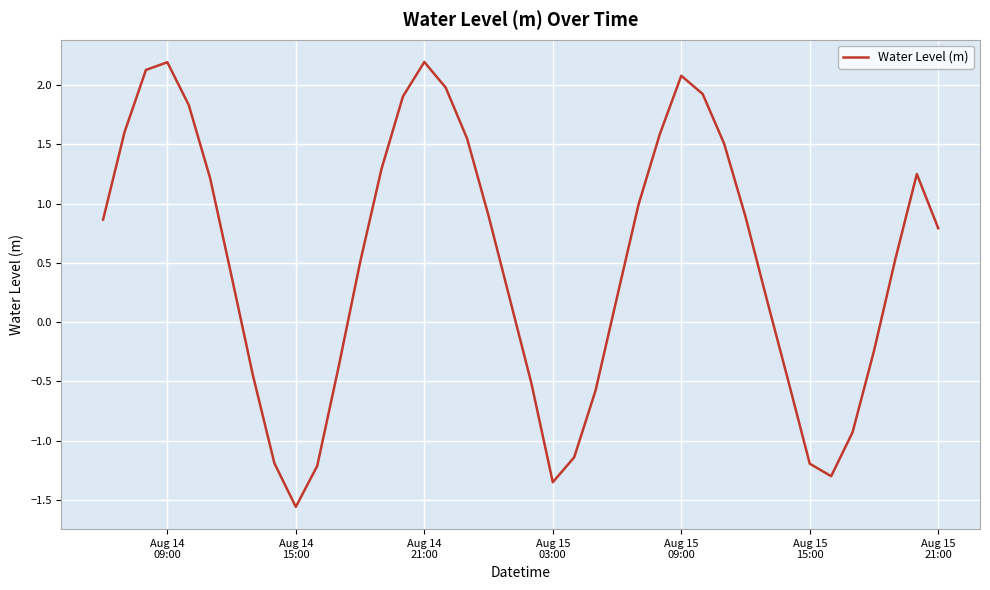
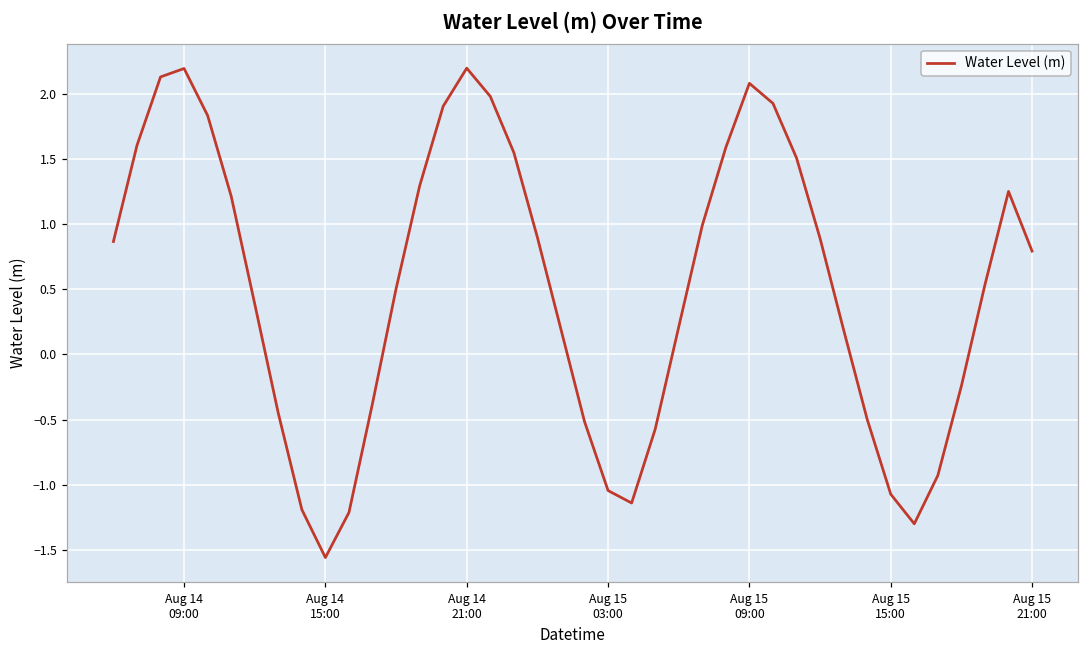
  {
    "Aug 14 09:00": 2.19,
    "Aug 14 15:00": -1.56,
    "Aug 14 21:00": 2.20,
-   "Aug 15 03:00": -1.35,
+   "Aug 15 03:00": -1.04,
    "Aug 15 09:00": 2.08,
-   "Aug 15 15:00": -1.19,
+   "Aug 15 15:00": -1.07,
    "Aug 15 21:00": 0.79
  }
